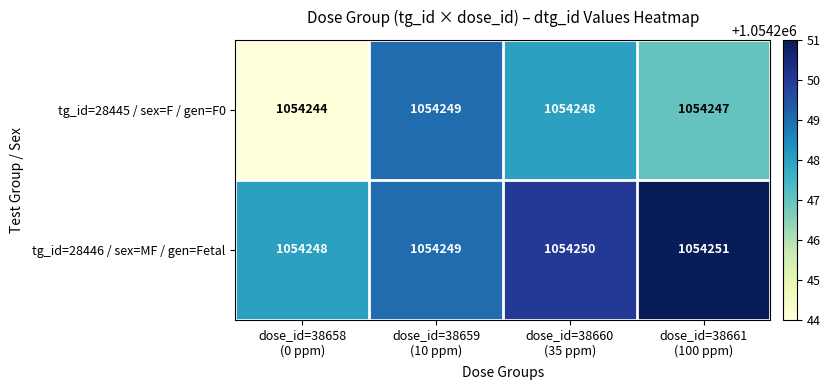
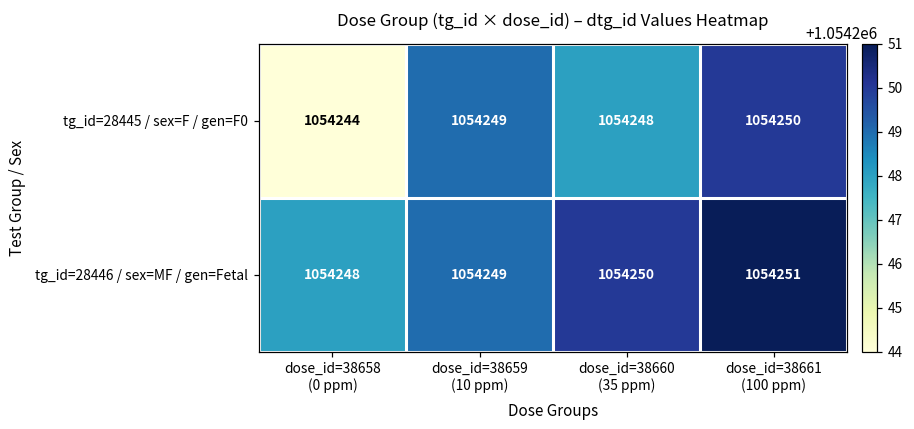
  {
    "tg_id=28445 / sex=F / gen=F0": {
      "dose_id=38658 (0 ppm)": 1054244,
      "dose_id=38659 (10 ppm)": 1054249,
      "dose_id=38660 (35 ppm)": 1054248,
-     "dose_id=38661 (100 ppm)": 1054247
+     "dose_id=38661 (100 ppm)": 1054250
    },
    "tg_id=28446 / sex=MF / gen=Fetal": {
      "dose_id=38658 (0 ppm)": 1054248,
      "dose_id=38659 (10 ppm)": 1054249,
      "dose_id=38660 (35 ppm)": 1054250,
      "dose_id=38661 (100 ppm)": 1054251
    }
  }
